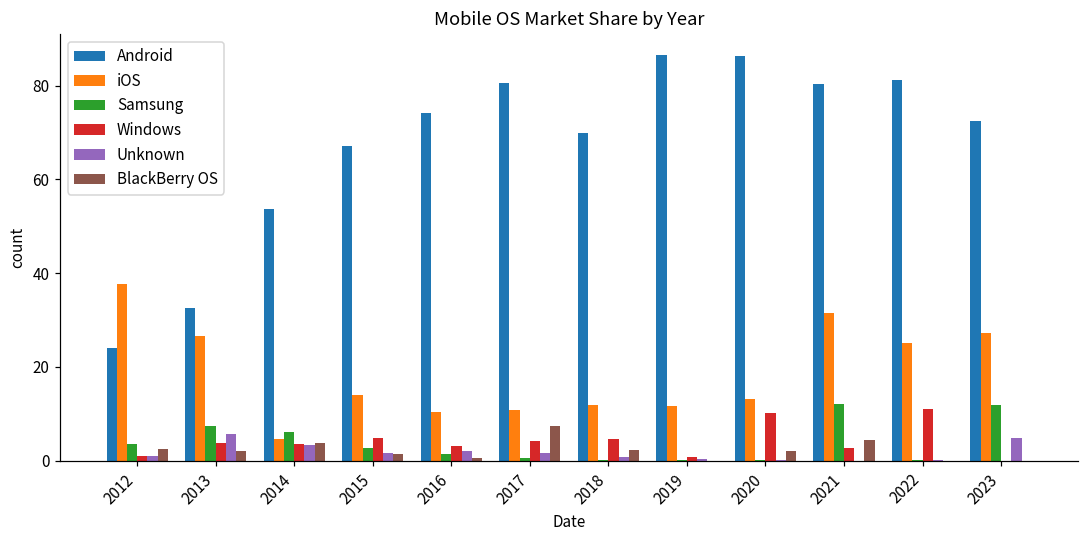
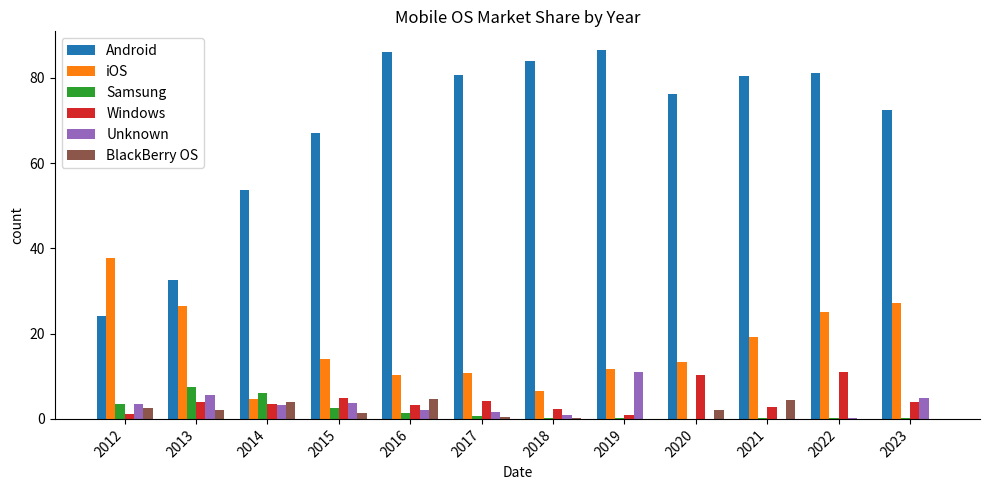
  {
    "Android": {
      "2012": 24,
      "2013": 33,
      "2014": 54,
      "2015": 67,
-     "2016": 74,
+     "2016": 86,
      "2017": 81,
-     "2018": 70,
+     "2018": 84,
      "2019": 87,
-     "2020": 86,
+     "2020": 76,
      "2021": 80,
      "2022": 81,
      "2023": 72
    },
    "iOS": {
      "2012": 38,
      "2013": 27,
      "2014": 5,
      "2015": 14,
      "2016": 10,
      "2017": 11,
-     "2018": 12,
+     "2018": 7,
      "2019": 12,
      "2020": 13,
-     "2021": 31,
+     "2021": 19,
      "2022": 25,
      "2023": 27
    },
    "Samsung": {
      "2012": 4,
      "2013": 7,
      "2014": 6,
      "2015": 3,
      "2016": 1,
-     "2021": 12,
-     "2023": 12
+     "2021": 0,
+     "2023": 0
    },
    "Windows": {
      "2012": 1,
      "2013": 4,
      "2014": 4,
      "2015": 5,
      "2016": 3,
      "2017": 4,
-     "2018": 5,
+     "2018": 2,
      "2019": 1,
      "2020": 10,
      "2021": 3,
      "2022": 11,
-     "2023": 0
+     "2023": 4
    },
    "Unknown": {
-     "2012": 1,
+     "2012": 3,
      "2013": 6,
      "2014": 3,
-     "2015": 2,
+     "2015": 4,
      "2016": 2,
      "2017": 2,
      "2018": 1,
-     "2019": 0,
+     "2019": 11,
      "2023": 5
    },
    "BlackBerry OS": {
      "2012": 2,
      "2013": 2,
      "2014": 4,
      "2015": 1,
-     "2016": 1,
-     "2017": 7,
-     "2018": 2,
+     "2016": 5,
+     "2017": 0,
+     "2018": 0,
      "2020": 2,
      "2021": 4
    }
  }
